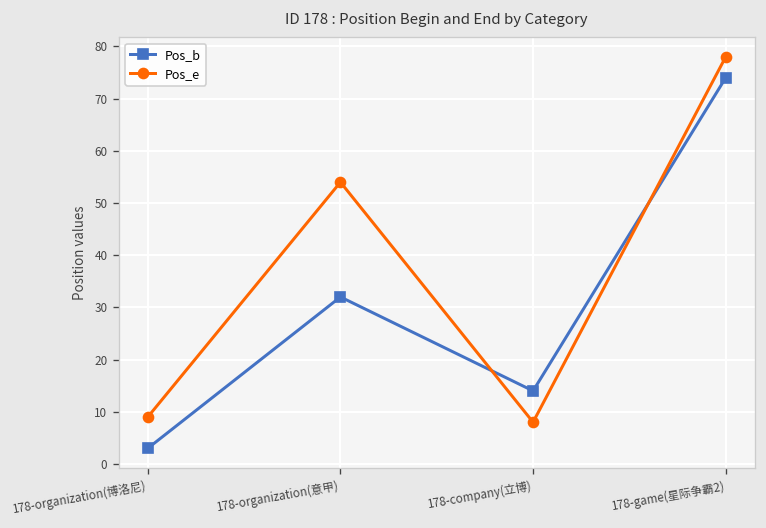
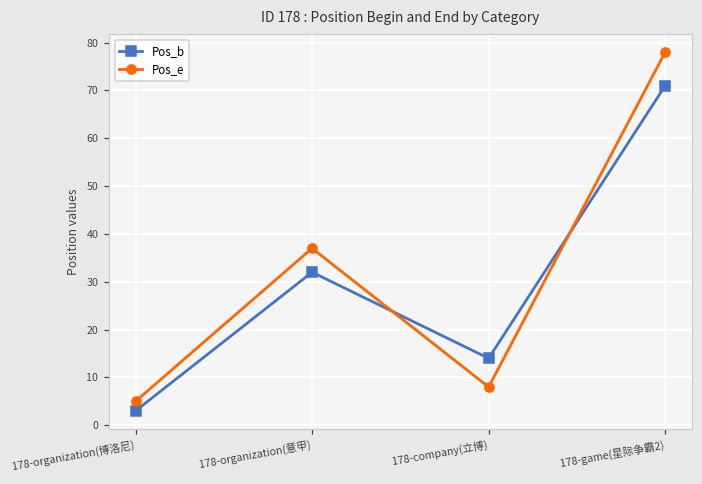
  {
    "Pos_b": {
      "178-organization(博洛尼)": 3,
      "178-organization(意甲)": 32,
      "178-company(立博)": 14,
-     "178-game(星际争霸2)": 74
+     "178-game(星际争霸2)": 71
    },
    "Pos_e": {
-     "178-organization(博洛尼)": 9,
-     "178-organization(意甲)": 54,
+     "178-organization(博洛尼)": 5,
+     "178-organization(意甲)": 37,
      "178-company(立博)": 8,
      "178-game(星际争霸2)": 78
    }
  }
